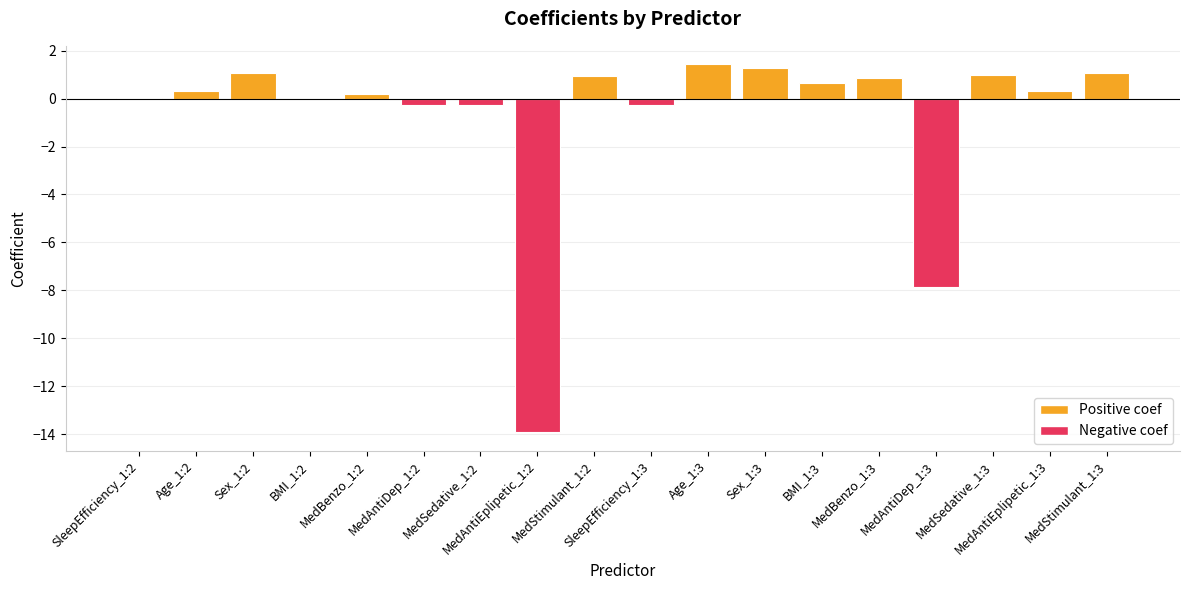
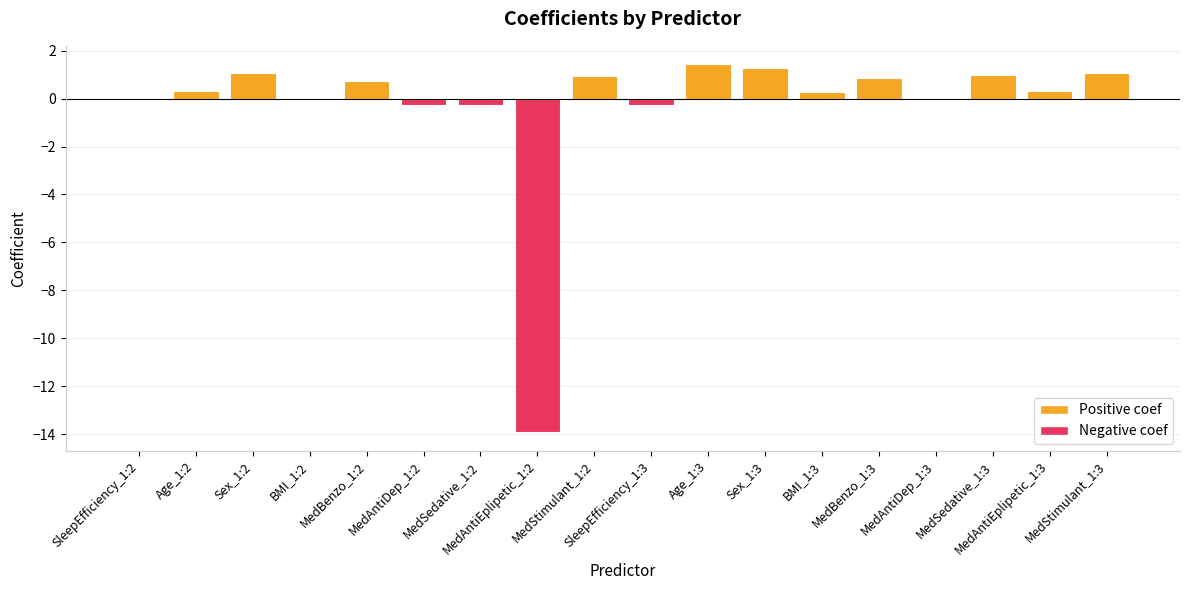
  {
    "Age_1:2": 0.3,
    "Sex_1:2": 1.1,
-   "MedBenzo_1:2": 0.2,
+   "MedBenzo_1:2": 0.7,
    "MedAntiDep_1:2": -0.3,
    "MedSedative_1:2": -0.3,
    "MedAntiEplipetic_1:2": -13.9,
    "MedStimulant_1:2": 1.0,
    "SleepEfficiency_1:3": -0.2,
    "Age_1:3": 1.4,
    "Sex_1:3": 1.3,
-   "BMI_1:3": 0.7,
+   "BMI_1:3": 0.3,
    "MedBenzo_1:3": 0.9,
-   "MedAntiDep_1:3": -7.8,
+   "MedAntiDep_1:3": 0.0,
    "MedSedative_1:3": 1.0,
    "MedAntiEplipetic_1:3": 0.3,
    "MedStimulant_1:3": 1.1
  }
